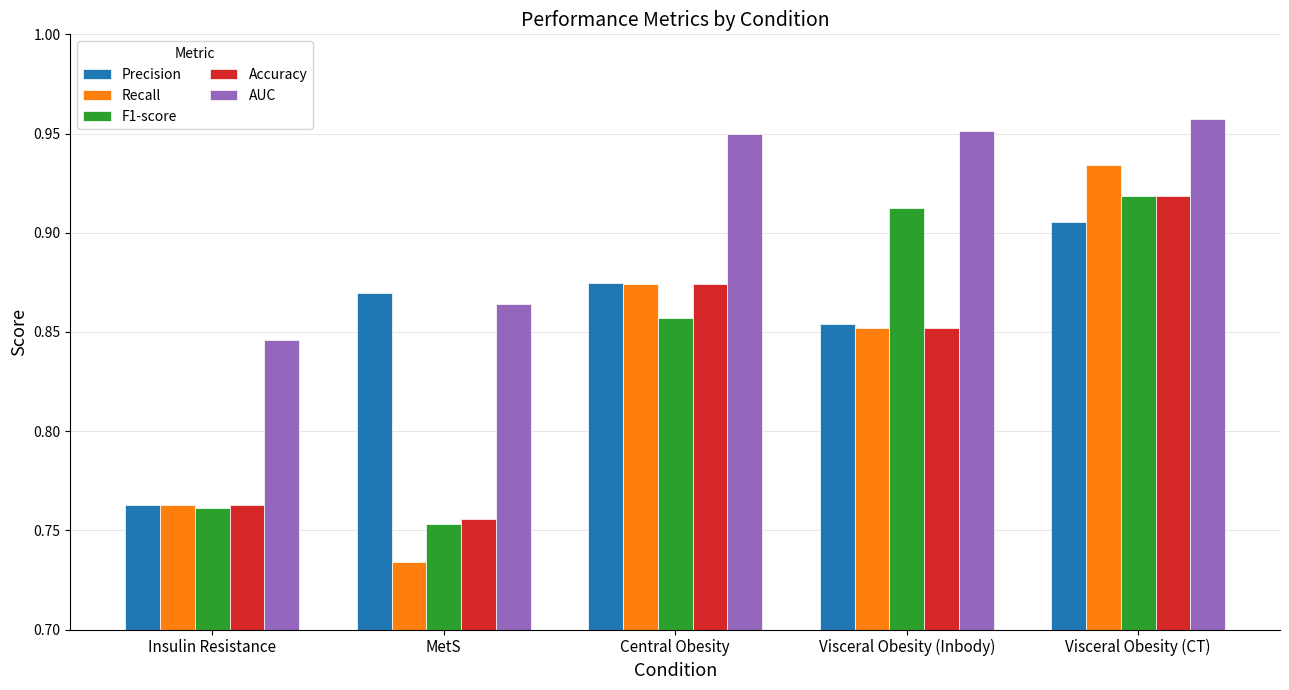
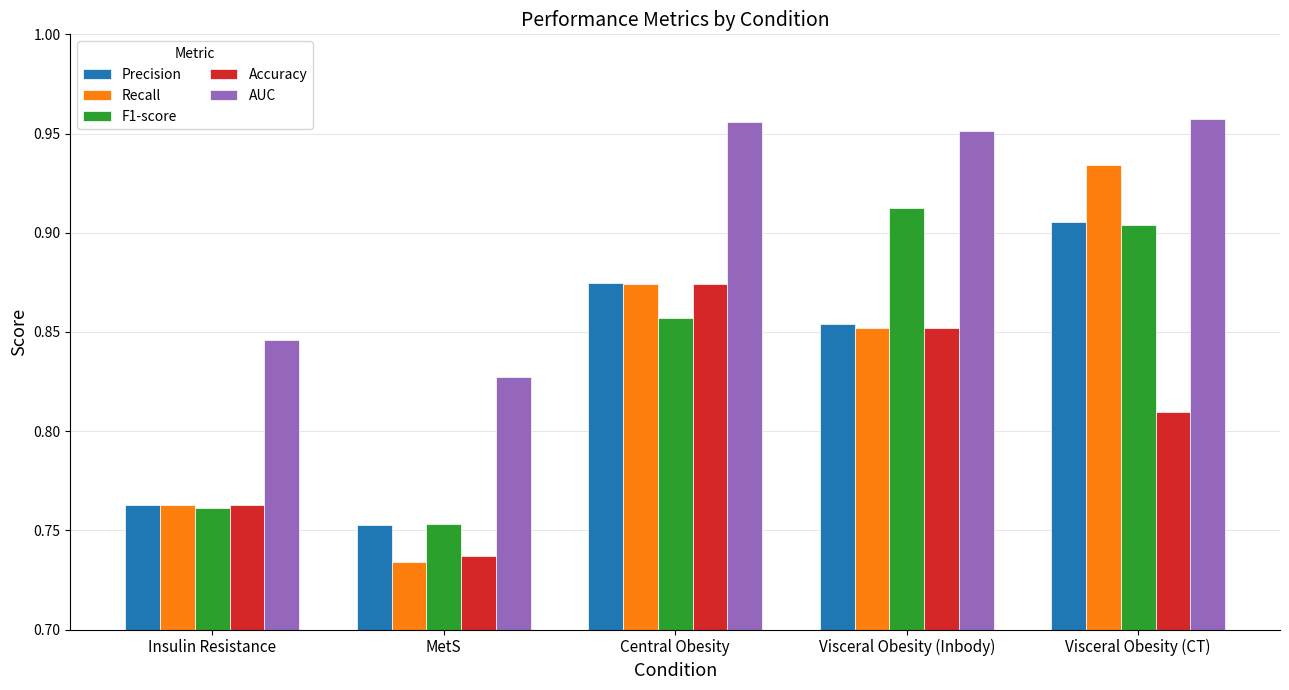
  {
    "Precision": {
      "Insulin Resistance": 0.763,
-     "MetS": 0.870,
+     "MetS": 0.753,
      "Central Obesity": 0.875,
      "Visceral Obesity (Inbody)": 0.854,
      "Visceral Obesity (CT)": 0.905
    },
    "Recall": {
      "Insulin Resistance": 0.763,
      "MetS": 0.734,
      "Central Obesity": 0.874,
      "Visceral Obesity (Inbody)": 0.852,
      "Visceral Obesity (CT)": 0.934
    },
    "F1-score": {
      "Insulin Resistance": 0.761,
      "MetS": 0.753,
      "Central Obesity": 0.857,
      "Visceral Obesity (Inbody)": 0.912,
-     "Visceral Obesity (CT)": 0.918
+     "Visceral Obesity (CT)": 0.904
    },
    "Accuracy": {
      "Insulin Resistance": 0.763,
-     "MetS": 0.756,
+     "MetS": 0.737,
      "Central Obesity": 0.874,
      "Visceral Obesity (Inbody)": 0.852,
-     "Visceral Obesity (CT)": 0.919
+     "Visceral Obesity (CT)": 0.810
    },
    "AUC": {
      "Insulin Resistance": 0.846,
-     "MetS": 0.864,
-     "Central Obesity": 0.950,
+     "MetS": 0.827,
+     "Central Obesity": 0.956,
      "Visceral Obesity (Inbody)": 0.951,
      "Visceral Obesity (CT)": 0.957
    }
  }
